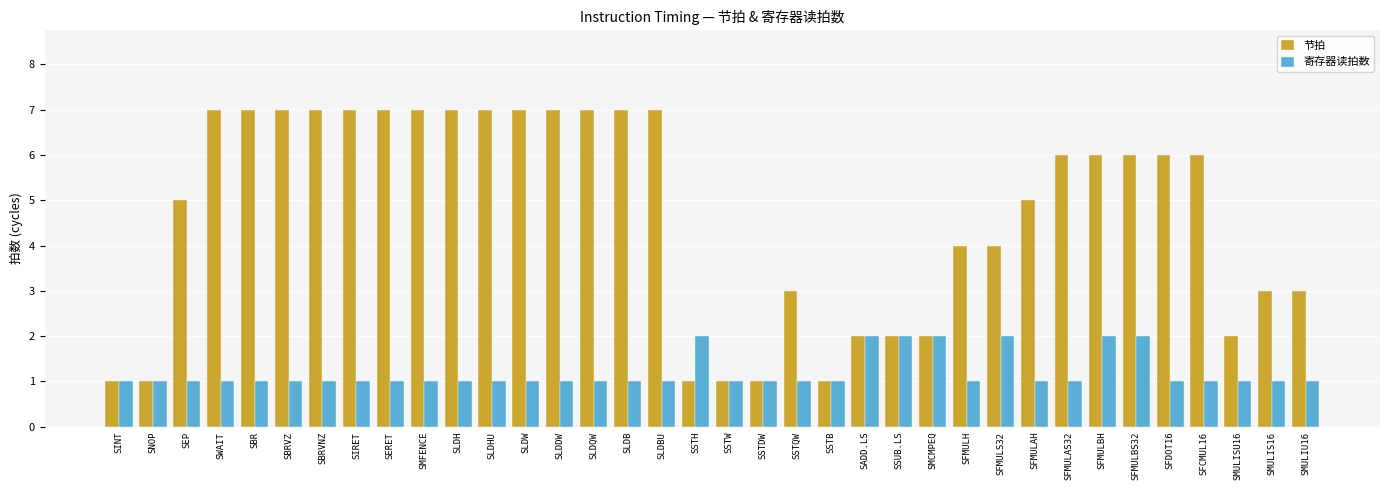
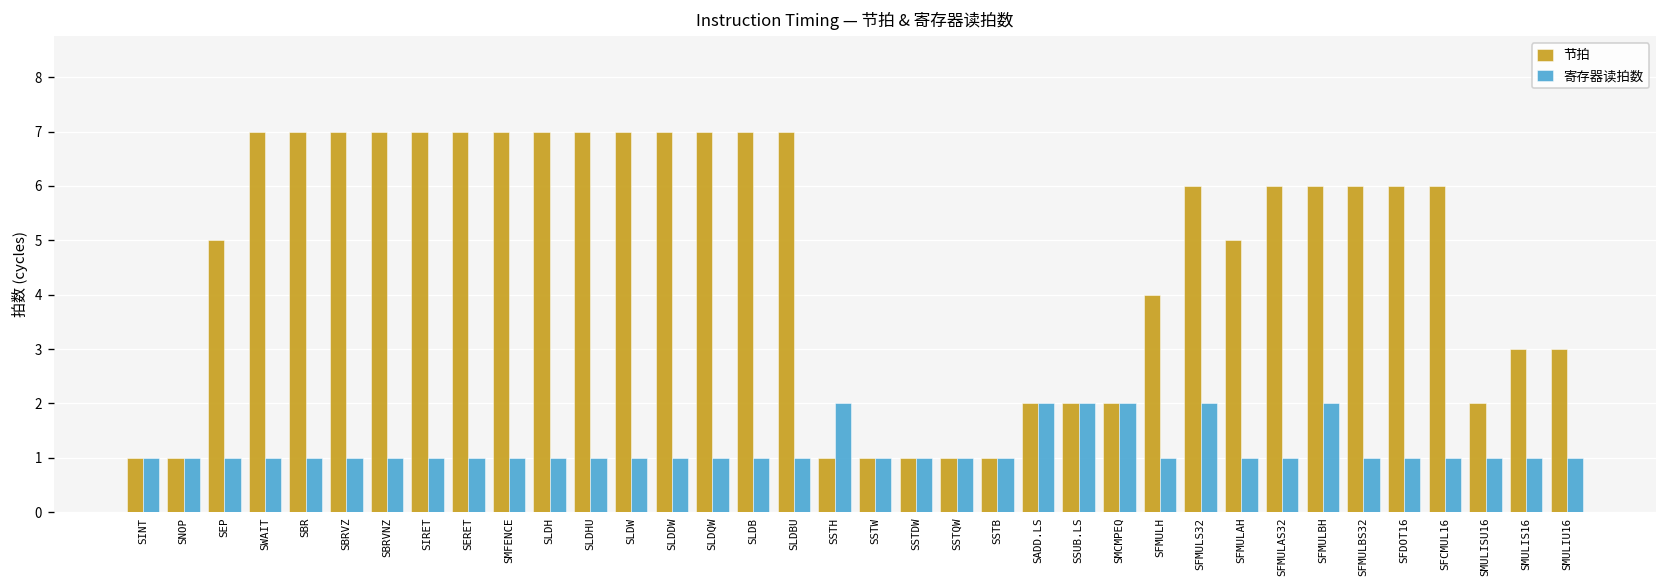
  {
    "节拍": {
      "SINT": 1,
      "SNOP": 1,
      "SEP": 5,
      "SWAIT": 7,
      "SBR": 7,
      "SBRVZ": 7,
      "SBRVNZ": 7,
      "SIRET": 7,
      "SERET": 7,
      "SMFENCE": 7,
      "SLDH": 7,
      "SLDHU": 7,
      "SLDW": 7,
      "SLDDW": 7,
      "SLDQW": 7,
      "SLDB": 7,
      "SLDBU": 7,
      "SSTH": 1,
      "SSTW": 1,
      "SSTDW": 1,
-     "SSTQW": 3,
+     "SSTQW": 1,
      "SSTB": 1,
      "SADD.LS": 2,
      "SSUB.LS": 2,
      "SMCMPEQ": 2,
      "SFMULH": 4,
-     "SFMULS32": 4,
+     "SFMULS32": 6,
      "SFMULAH": 5,
      "SFMULAS32": 6,
      "SFMULBH": 6,
      "SFMULBS32": 6,
      "SFDOT16": 6,
      "SFCMUL16": 6,
      "SMULISU16": 2,
      "SMULIS16": 3,
      "SMULIU16": 3
    },
    "寄存器读拍数": {
      "SINT": 1,
      "SNOP": 1,
      "SEP": 1,
      "SWAIT": 1,
      "SBR": 1,
      "SBRVZ": 1,
      "SBRVNZ": 1,
      "SIRET": 1,
      "SERET": 1,
      "SMFENCE": 1,
      "SLDH": 1,
      "SLDHU": 1,
      "SLDW": 1,
      "SLDDW": 1,
      "SLDQW": 1,
      "SLDB": 1,
      "SLDBU": 1,
      "SSTH": 2,
      "SSTW": 1,
      "SSTDW": 1,
      "SSTQW": 1,
      "SSTB": 1,
      "SADD.LS": 2,
      "SSUB.LS": 2,
      "SMCMPEQ": 2,
      "SFMULH": 1,
      "SFMULS32": 2,
      "SFMULAH": 1,
      "SFMULAS32": 1,
      "SFMULBH": 2,
-     "SFMULBS32": 2,
+     "SFMULBS32": 1,
      "SFDOT16": 1,
      "SFCMUL16": 1,
      "SMULISU16": 1,
      "SMULIS16": 1,
      "SMULIU16": 1
    }
  }
